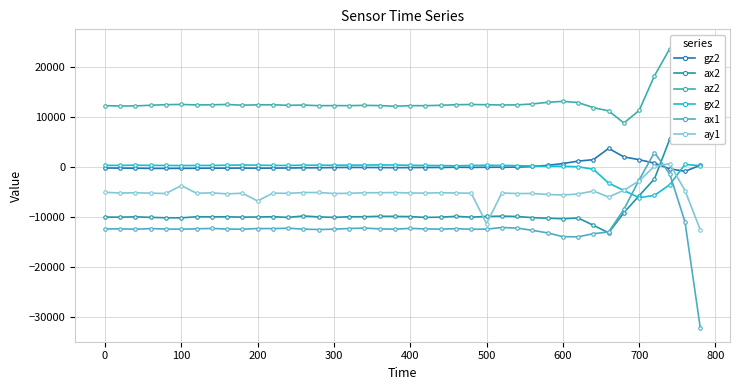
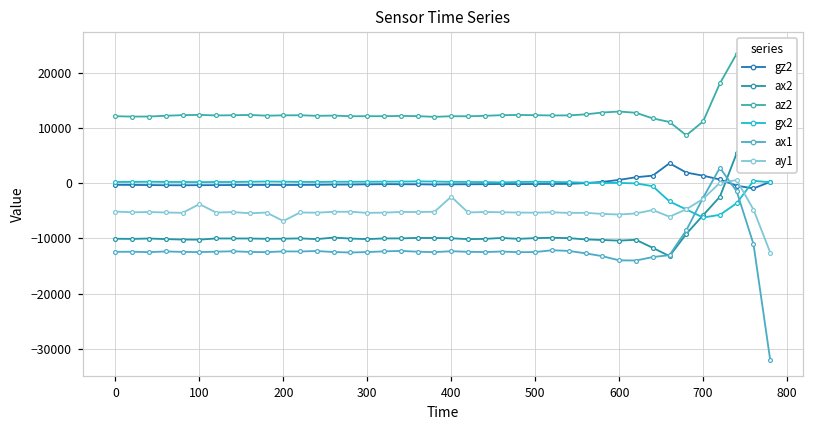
  {
    "ay1": {
      "0": -5000,
      "100": -4000,
      "200": -7000,
      "300": -5000,
-     "400": -5000,
-     "500": -11000,
+     "400": -2000,
+     "500": -5000,
      "600": -6000
    }
  }
